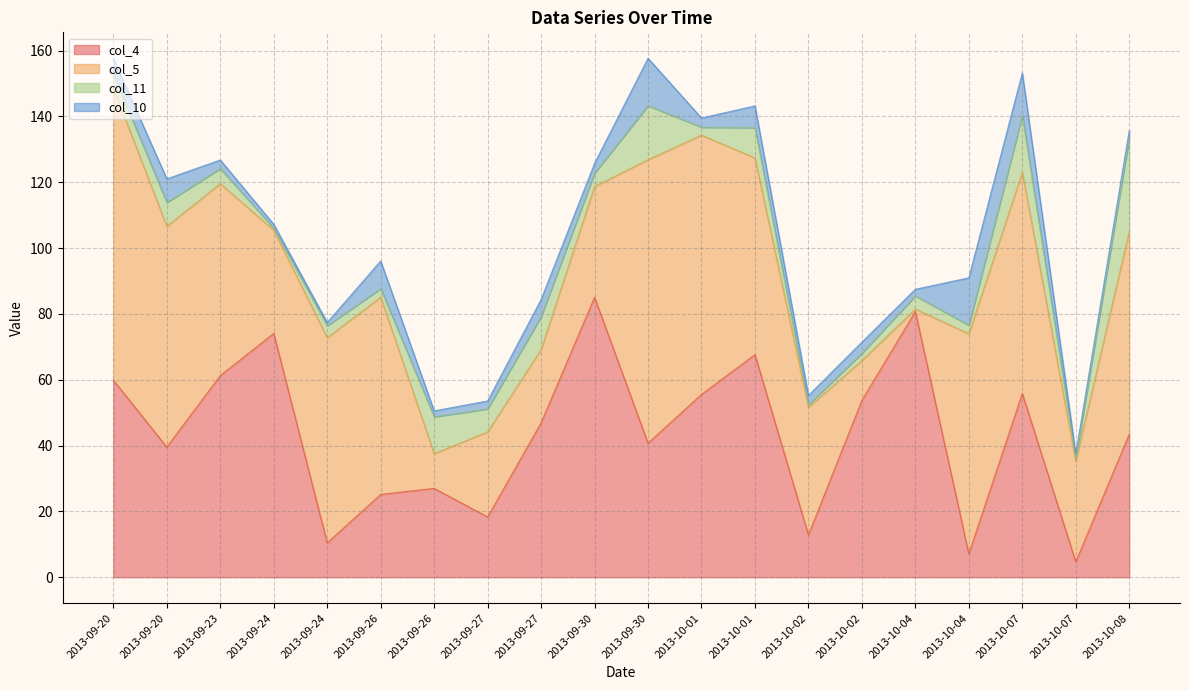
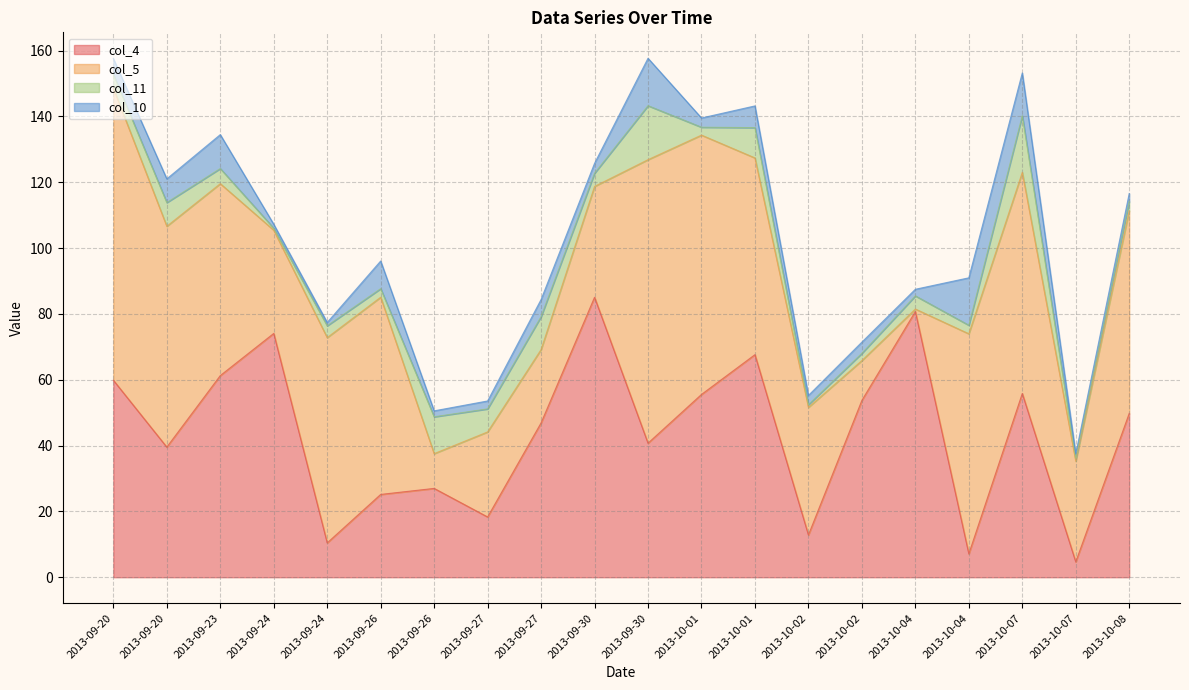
  {
    "col_4": {
      "2013-09-23": 61,
-     "2013-10-08": 43
+     "2013-10-08": 50
    },
    "col_5": {
      "2013-09-23": 58,
      "2013-10-08": 62
    },
    "col_11": {
      "2013-09-23": 5,
-     "2013-10-08": 28
+     "2013-10-08": 3
    },
    "col_10": {
-     "2013-09-23": 3,
+     "2013-09-23": 10,
      "2013-10-08": 2
    }
  }
